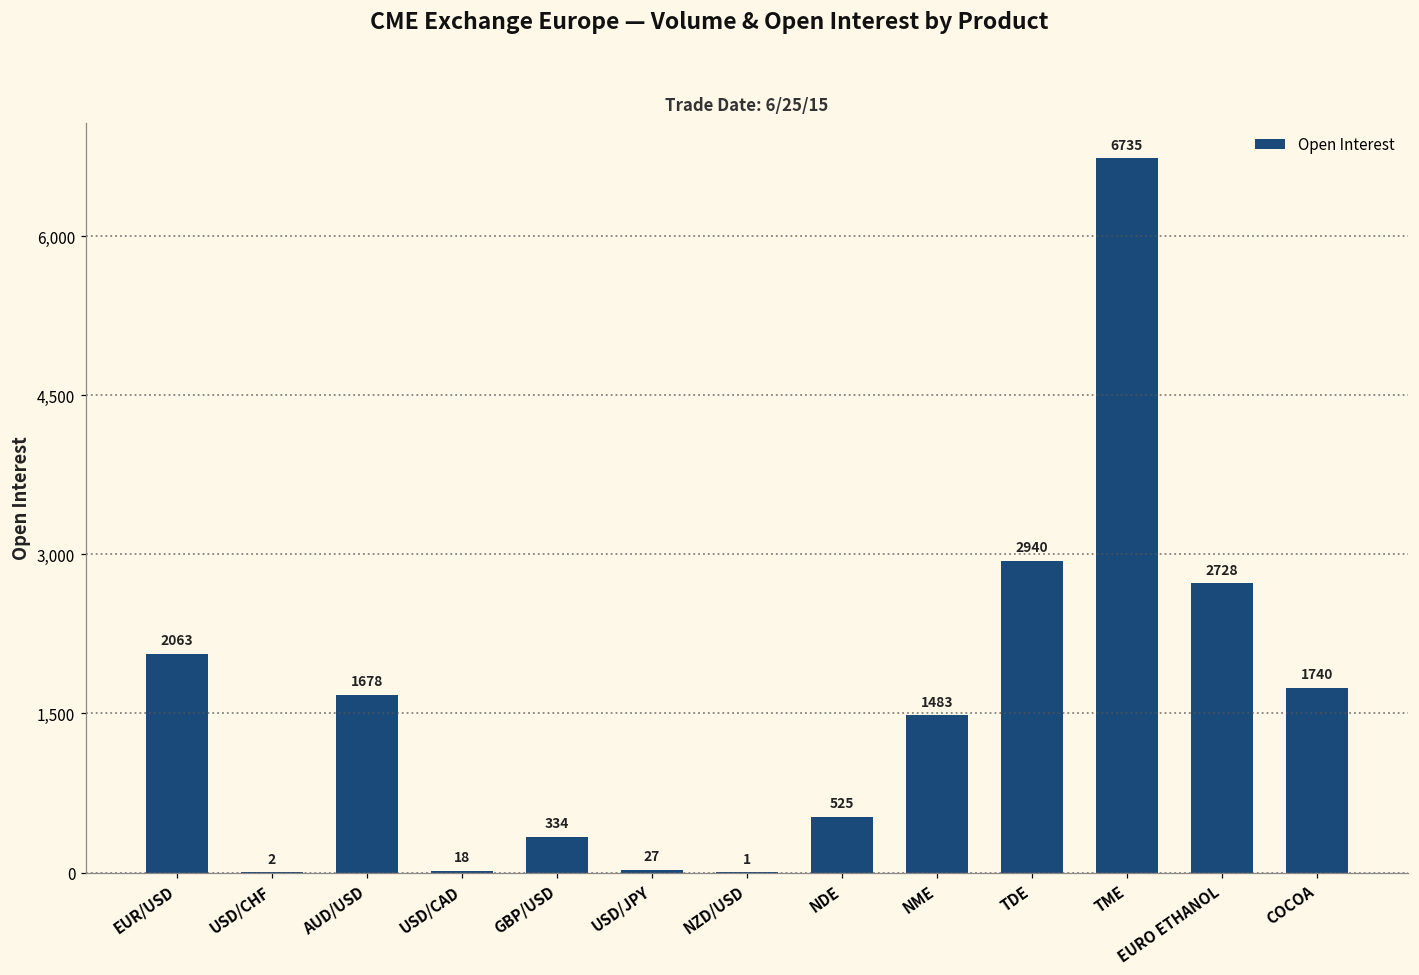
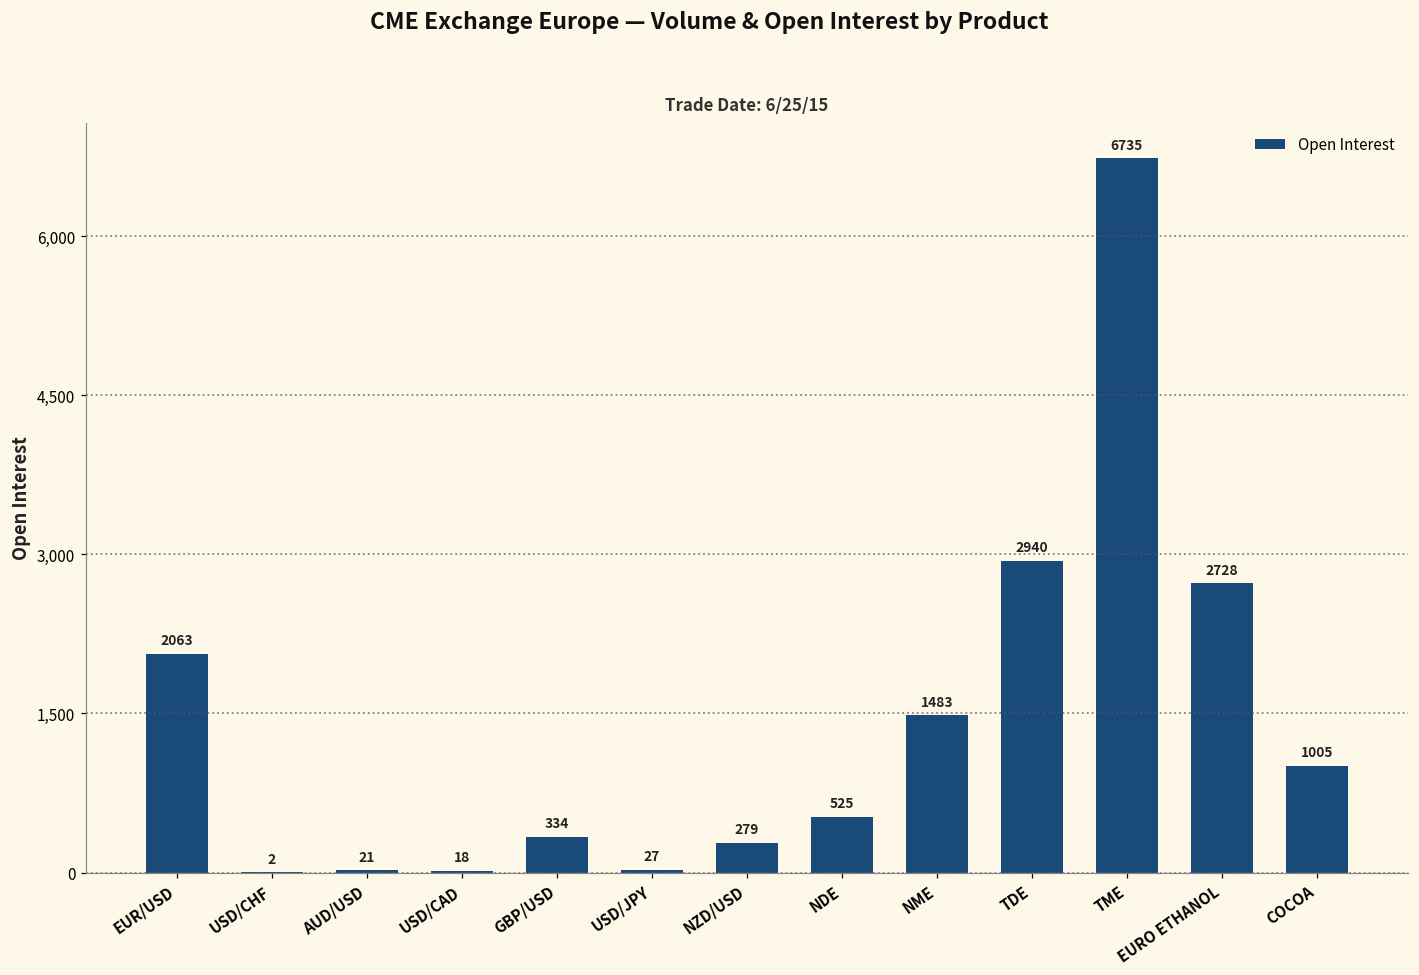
  {
    "EUR/USD": 2063,
    "USD/CHF": 2,
-   "AUD/USD": 1678,
+   "AUD/USD": 21,
    "USD/CAD": 18,
    "GBP/USD": 334,
    "USD/JPY": 27,
-   "NZD/USD": 1,
+   "NZD/USD": 279,
    "NDE": 525,
    "NME": 1483,
    "TDE": 2940,
    "TME": 6735,
    "EURO ETHANOL": 2728,
-   "COCOA": 1740
+   "COCOA": 1005
  }
